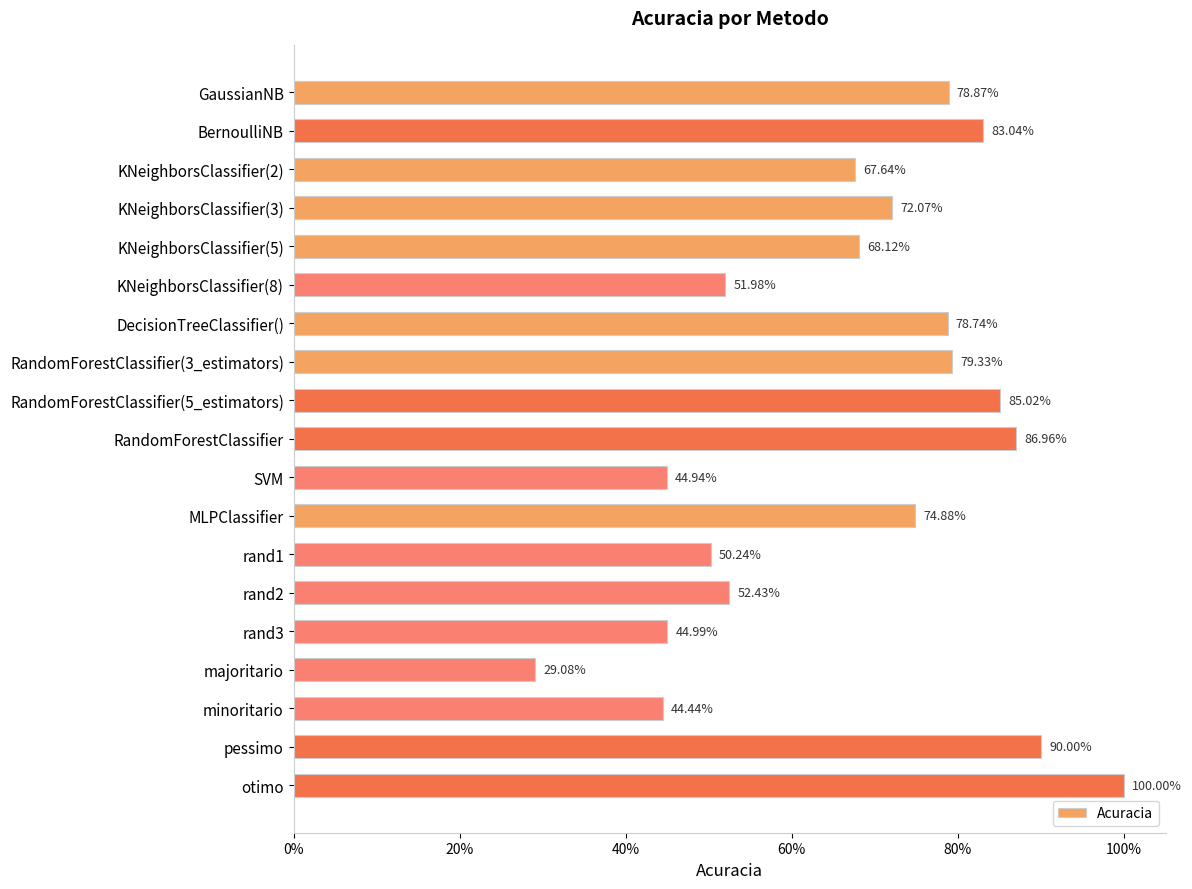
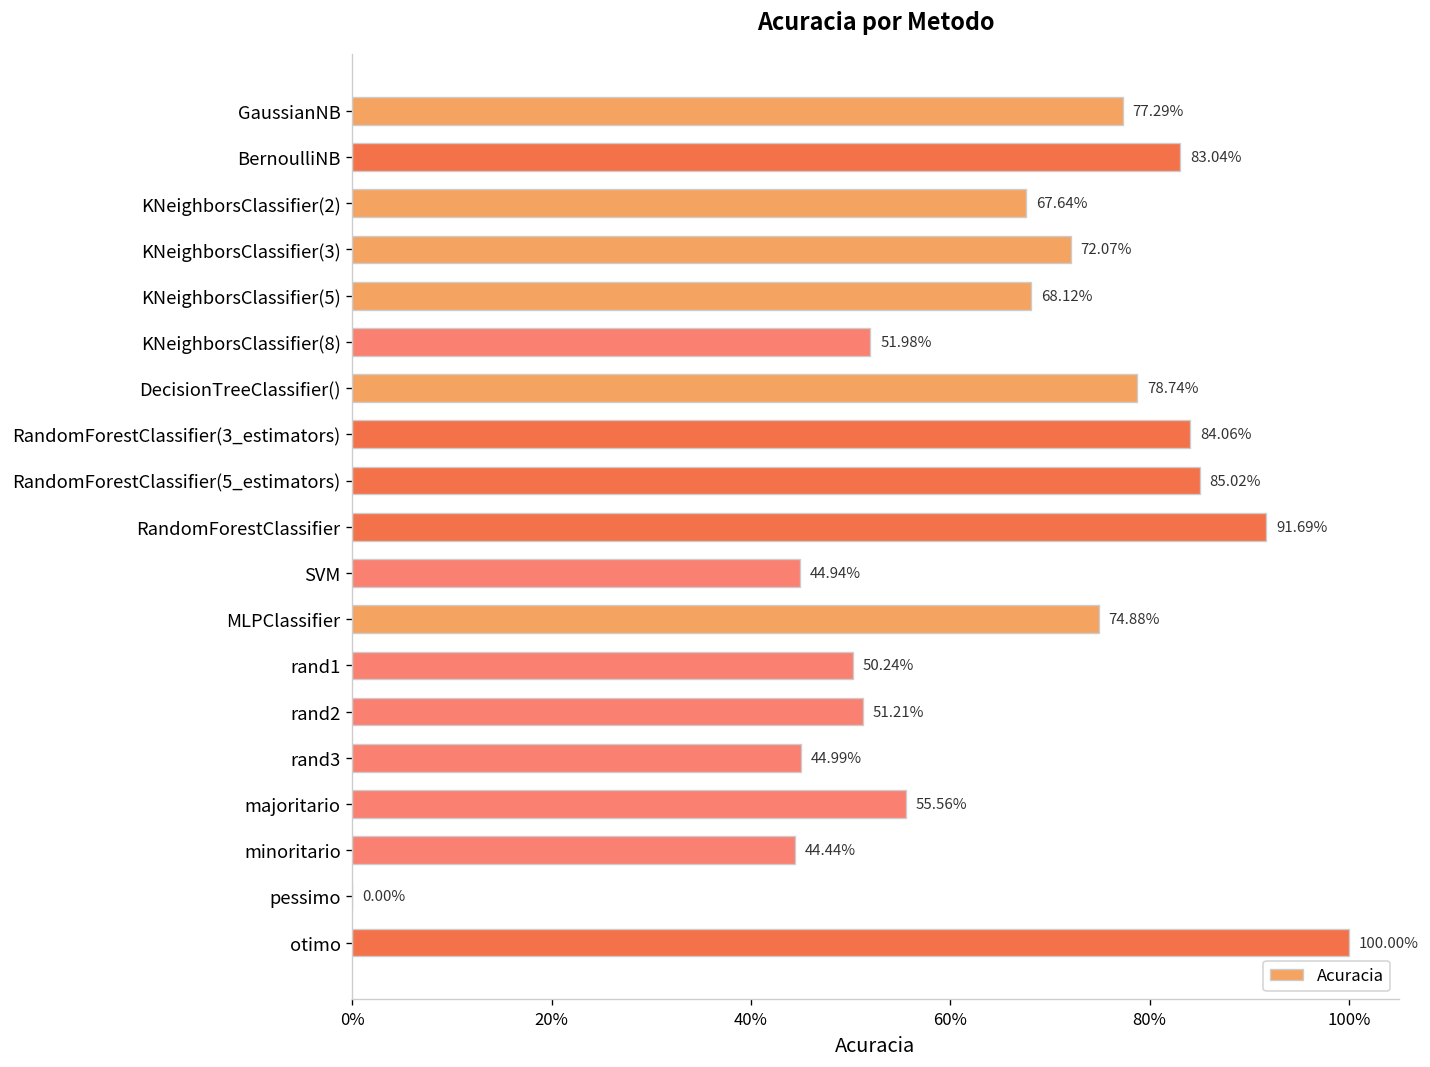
  {
-   "GaussianNB": "78.87%",
+   "GaussianNB": "77.29%",
    "BernoulliNB": "83.04%",
    "KNeighborsClassifier(2)": "67.64%",
    "KNeighborsClassifier(3)": "72.07%",
    "KNeighborsClassifier(5)": "68.12%",
    "KNeighborsClassifier(8)": "51.98%",
    "DecisionTreeClassifier()": "78.74%",
-   "RandomForestClassifier(3_estimators)": "79.33%",
+   "RandomForestClassifier(3_estimators)": "84.06%",
    "RandomForestClassifier(5_estimators)": "85.02%",
-   "RandomForestClassifier": "86.96%",
+   "RandomForestClassifier": "91.69%",
    "SVM": "44.94%",
    "MLPClassifier": "74.88%",
    "rand1": "50.24%",
-   "rand2": "52.43%",
+   "rand2": "51.21%",
    "rand3": "44.99%",
-   "majoritario": "29.08%",
+   "majoritario": "55.56%",
    "minoritario": "44.44%",
-   "pessimo": "90.00%",
+   "pessimo": "0.00%",
    "otimo": "100.00%"
  }
